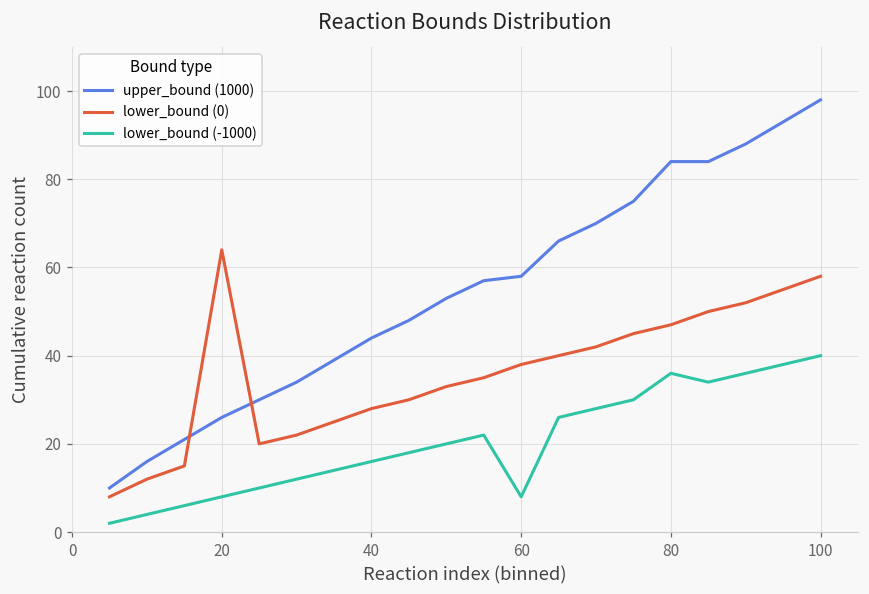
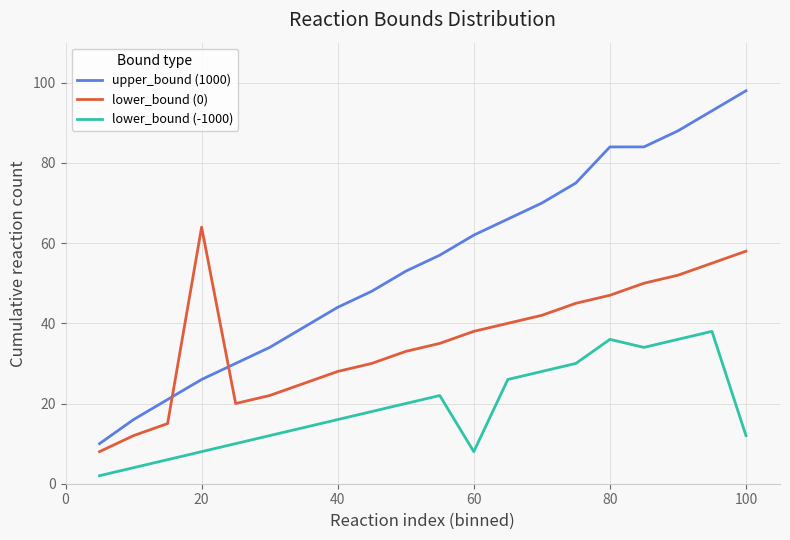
  {
    "upper_bound (1000)": {
      "20": 26,
      "40": 44,
-     "60": 58,
+     "60": 62,
      "80": 84,
      "100": 98
    },
    "lower_bound (0)": {
      "20": 64,
      "40": 28,
      "60": 38,
      "80": 47,
      "100": 58
    },
    "lower_bound (-1000)": {
      "20": 8,
      "40": 16,
      "60": 8,
      "80": 36,
-     "100": 40
+     "100": 12
    }
  }
